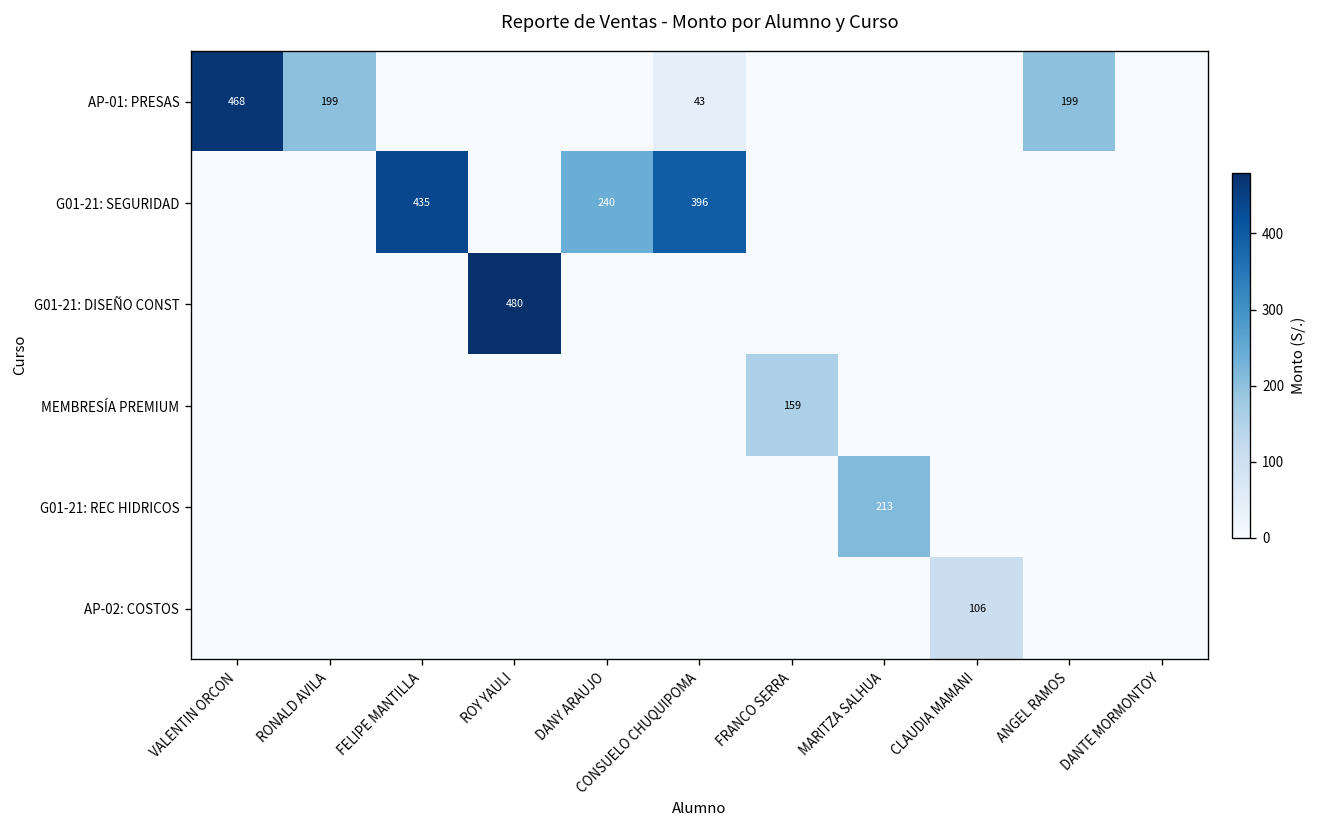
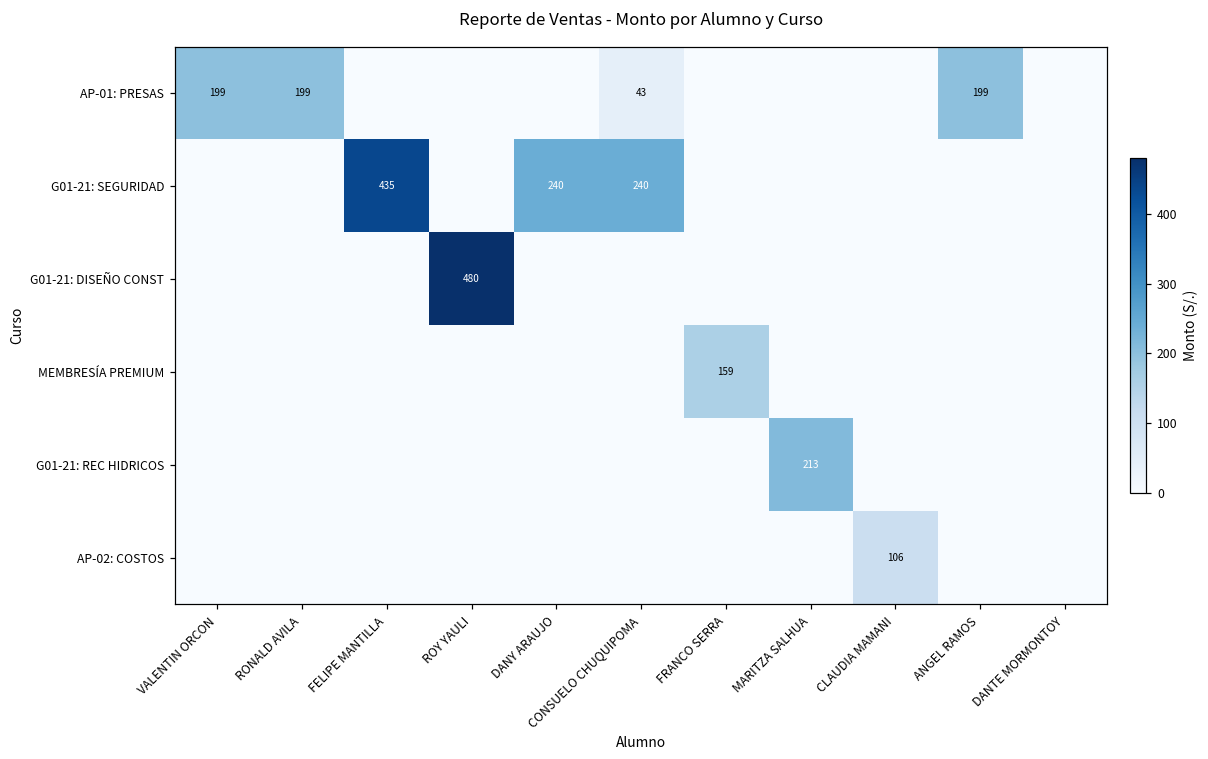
  {
    "AP-01: PRESAS": {
-     "VALENTIN ORCON": 468,
+     "VALENTIN ORCON": 199,
      "RONALD AVILA": 199,
      "CONSUELO CHUQUIPOMA": 43,
      "ANGEL RAMOS": 199
    },
    "G01-21: SEGURIDAD": {
      "FELIPE MANTILLA": 435,
      "DANY ARAUJO": 240,
-     "CONSUELO CHUQUIPOMA": 396
+     "CONSUELO CHUQUIPOMA": 240
    },
    "G01-21: DISEÑO CONST": {
      "ROY YAULI": 480
    },
    "MEMBRESÍA PREMIUM": {
      "FRANCO SERRA": 159
    },
    "G01-21: REC HIDRICOS": {
      "MARITZA SALHUA": 213
    },
    "AP-02: COSTOS": {
      "CLAUDIA MAMANI": 106
    }
  }
